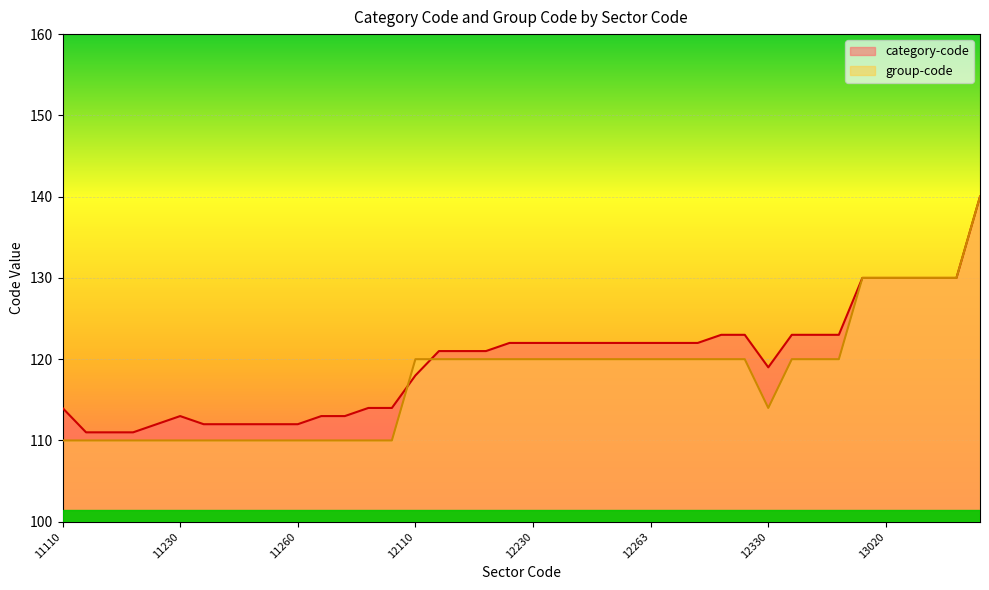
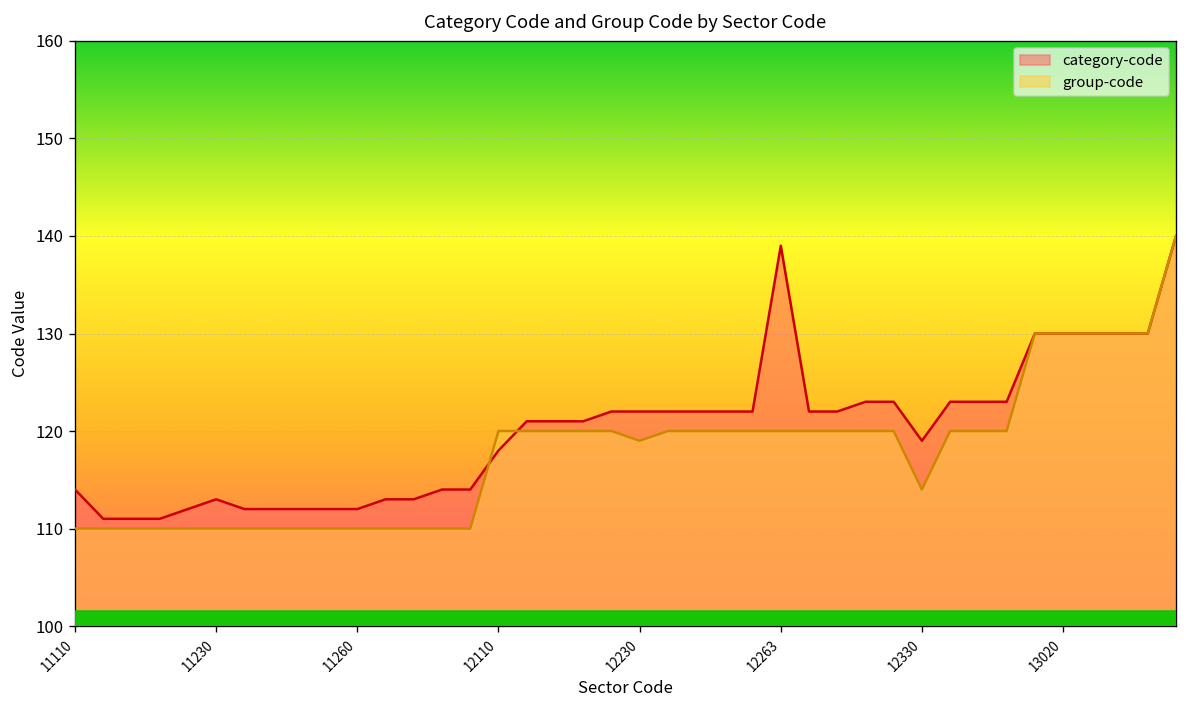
  {
    "category-code": {
      "11110": 114,
      "11230": 113,
      "11260": 112,
      "12110": 118,
      "12230": 122,
-     "12263": 122,
+     "12263": 139,
      "12330": 119
    },
    "group-code": {
      "11110": 110,
      "11230": 110,
      "11260": 110,
      "12110": 120,
-     "12230": 120,
+     "12230": 119,
      "12263": 120,
      "12330": 114
    }
  }
